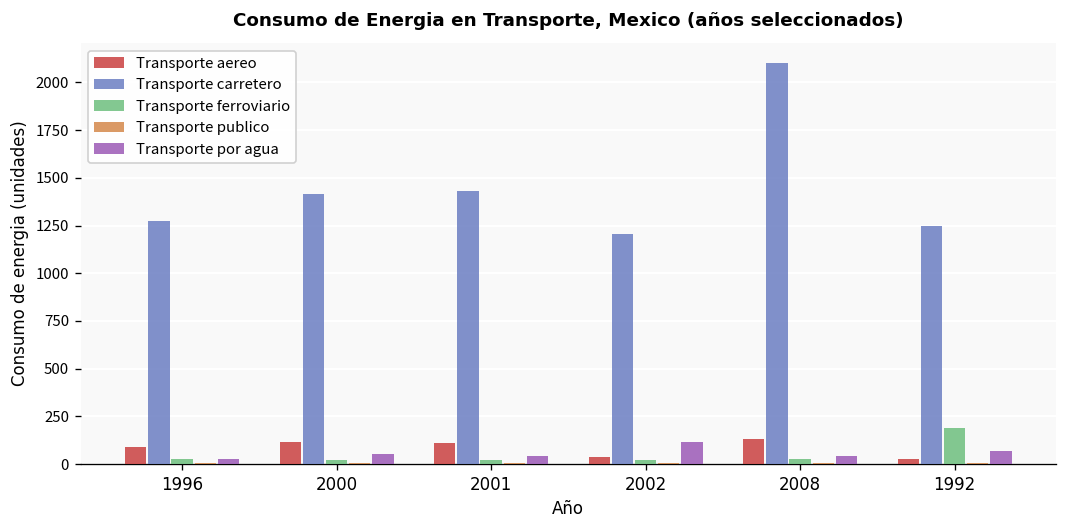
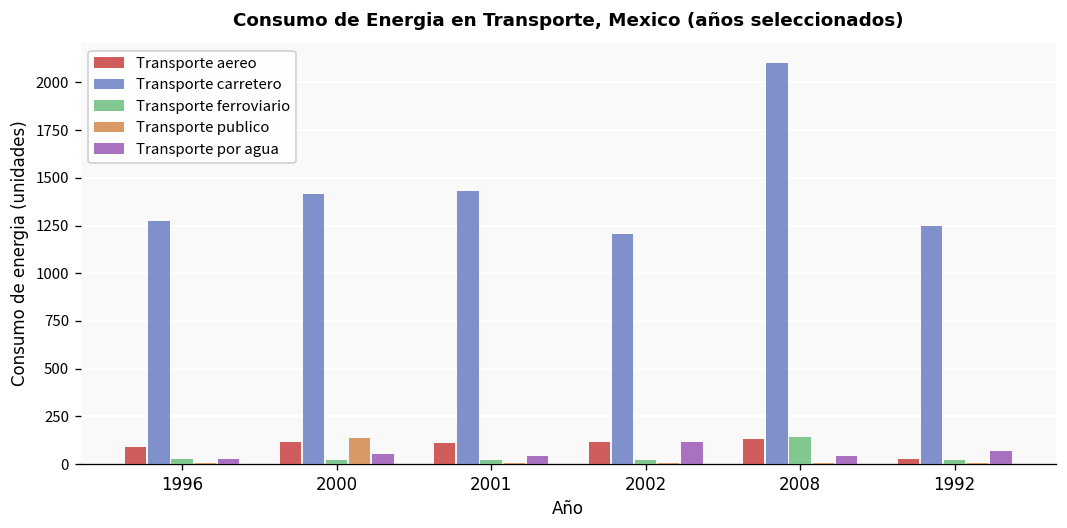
  {
    "Transporte aereo": {
      "1996": 90,
      "2000": 120,
      "2001": 110,
-     "2002": 40,
+     "2002": 120,
      "2008": 130,
      "1992": 30
    },
    "Transporte carretero": {
      "1996": 1270,
      "2000": 1420,
      "2001": 1430,
      "2002": 1210,
      "2008": 2100,
      "1992": 1250
    },
    "Transporte ferroviario": {
      "1996": 20,
      "2000": 20,
      "2001": 20,
      "2002": 20,
-     "2008": 30,
-     "1992": 190
+     "2008": 140,
+     "1992": 20
    },
    "Transporte publico": {
-     "2000": 0
+     "2000": 140
    },
    "Transporte por agua": {
      "1996": 30,
      "2000": 50,
      "2001": 40,
      "2002": 120,
      "2008": 40,
      "1992": 70
    }
  }
